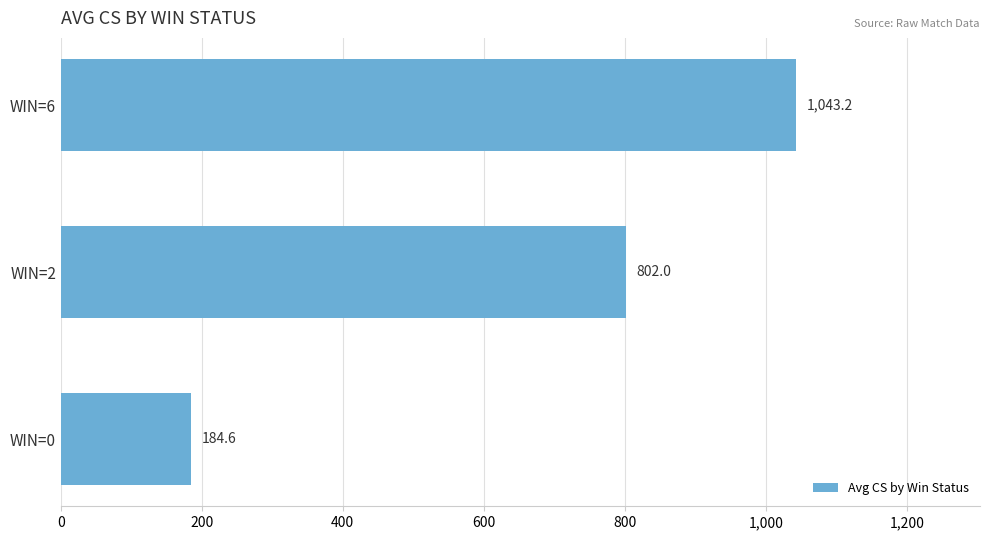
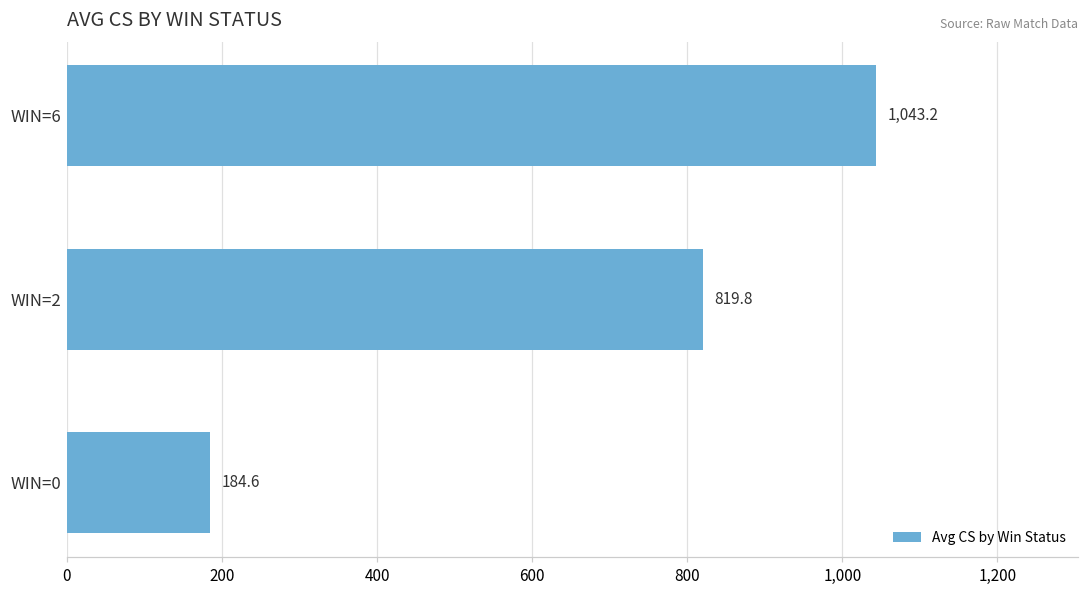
  {
    "WIN=6": "1,043.2",
-   "WIN=2": "802.0",
+   "WIN=2": "819.8",
    "WIN=0": "184.6"
  }
